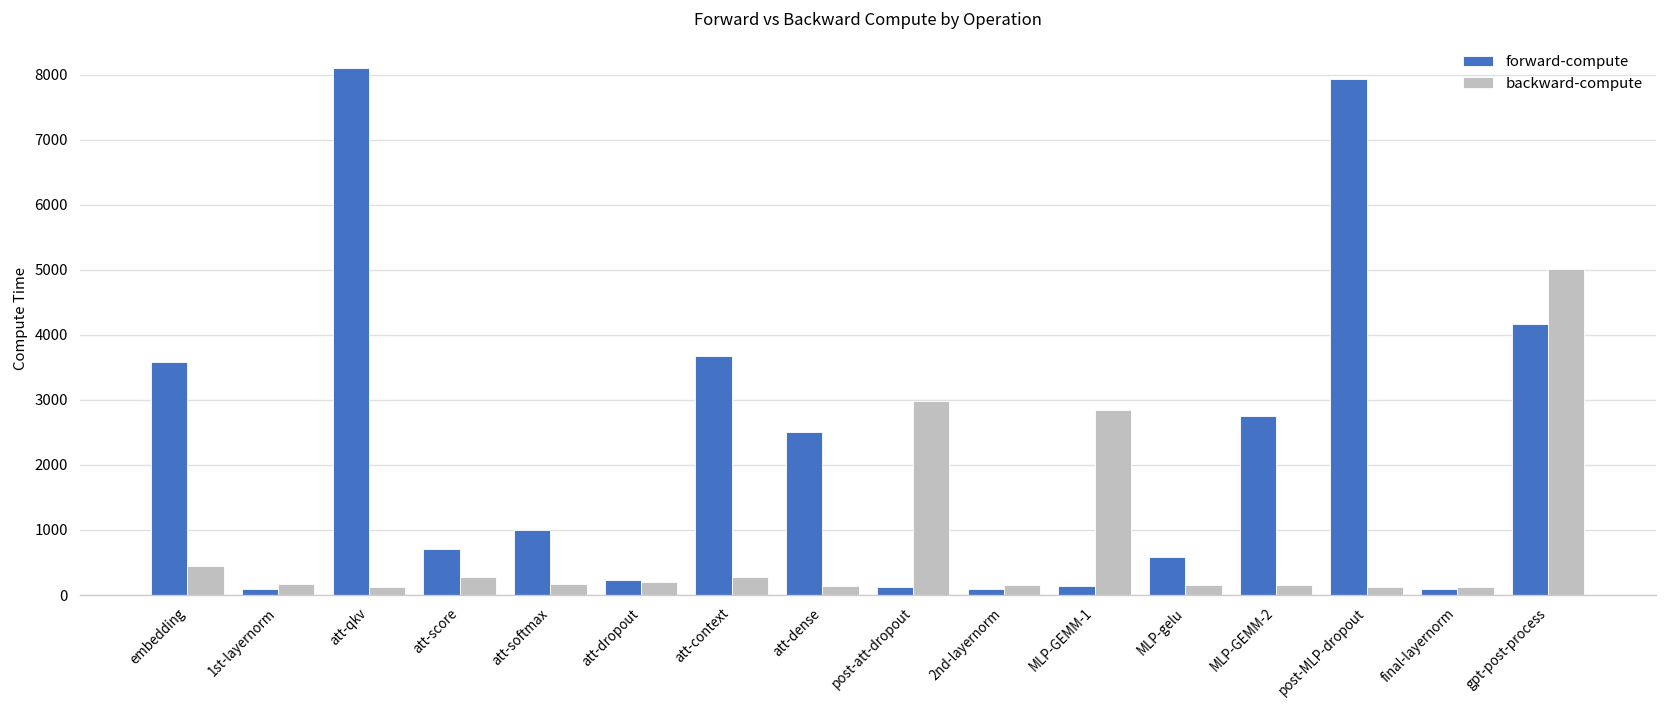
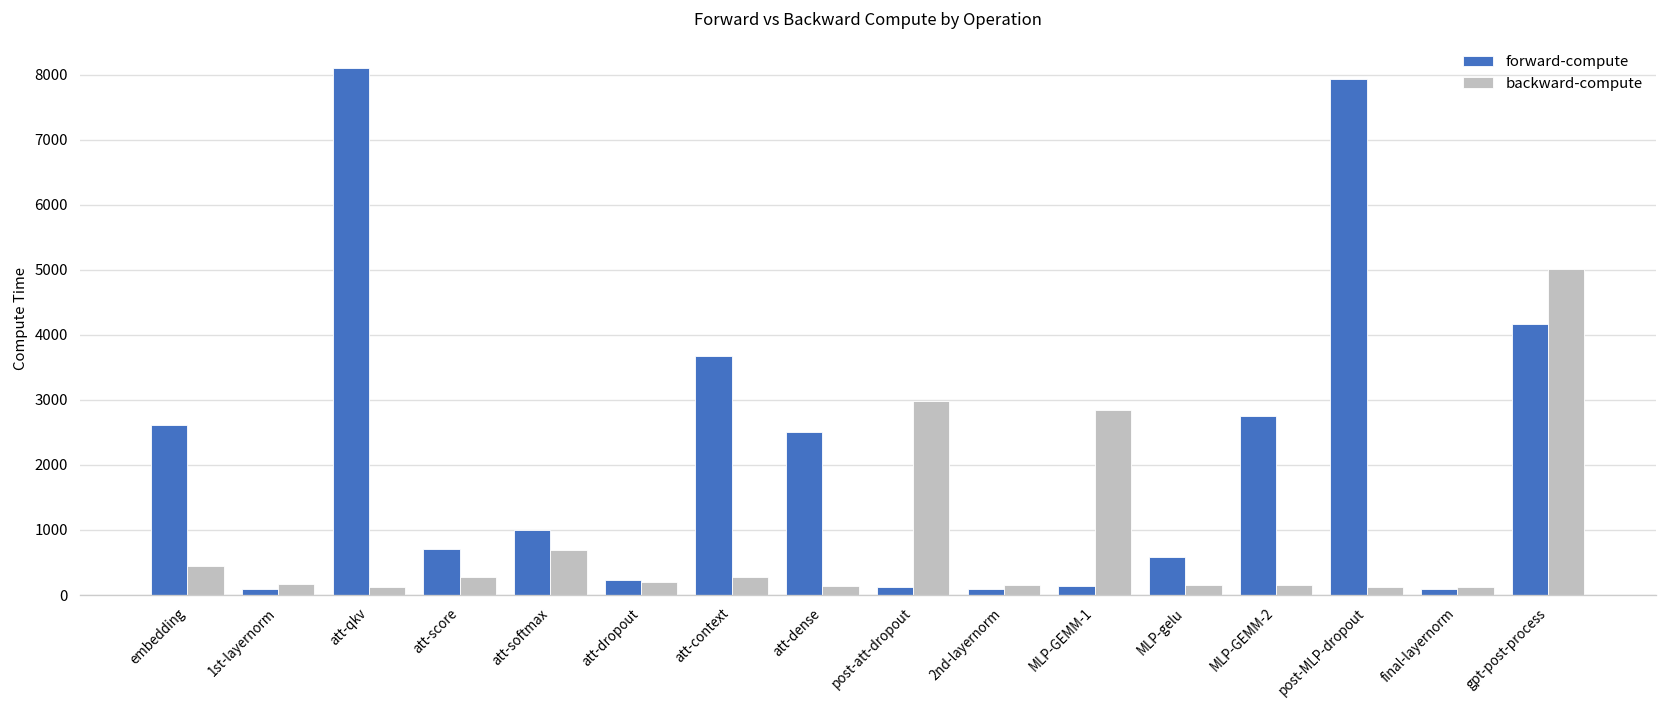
  {
    "forward-compute": {
-     "embedding": 3600,
+     "embedding": 2600,
      "1st-layernorm": 100,
      "att-qkv": 8100,
      "att-score": 700,
      "att-softmax": 1000,
      "att-dropout": 200,
      "att-context": 3700,
      "att-dense": 2500,
      "post-att-dropout": 100,
      "2nd-layernorm": 100,
      "MLP-GEMM-1": 100,
      "MLP-gelu": 600,
      "MLP-GEMM-2": 2800,
      "post-MLP-dropout": 7900,
      "final-layernorm": 100,
      "gpt-post-process": 4200
    },
    "backward-compute": {
      "embedding": 500,
      "1st-layernorm": 200,
      "att-qkv": 100,
      "att-score": 300,
-     "att-softmax": 200,
+     "att-softmax": 700,
      "att-dropout": 200,
      "att-context": 300,
      "att-dense": 100,
      "post-att-dropout": 3000,
      "2nd-layernorm": 200,
      "MLP-GEMM-1": 2800,
      "MLP-gelu": 200,
      "MLP-GEMM-2": 200,
      "post-MLP-dropout": 100,
      "final-layernorm": 100,
      "gpt-post-process": 5000
    }
  }
